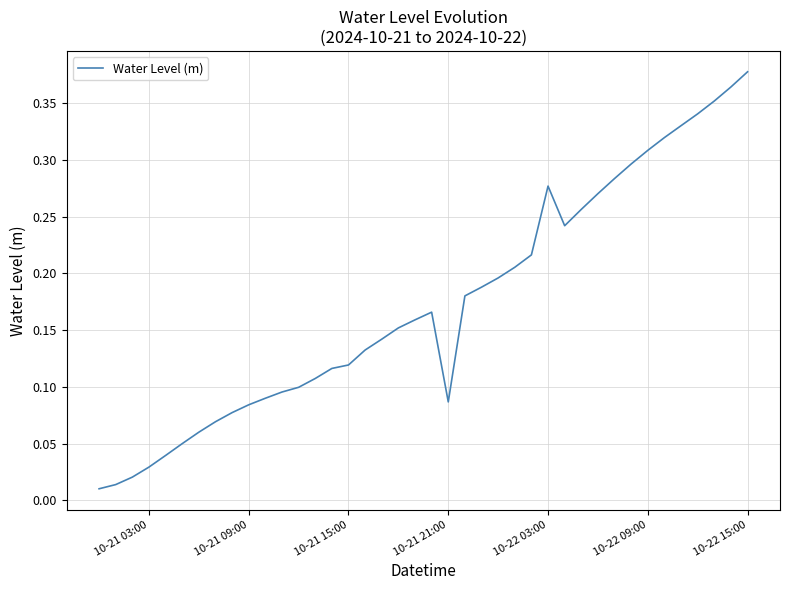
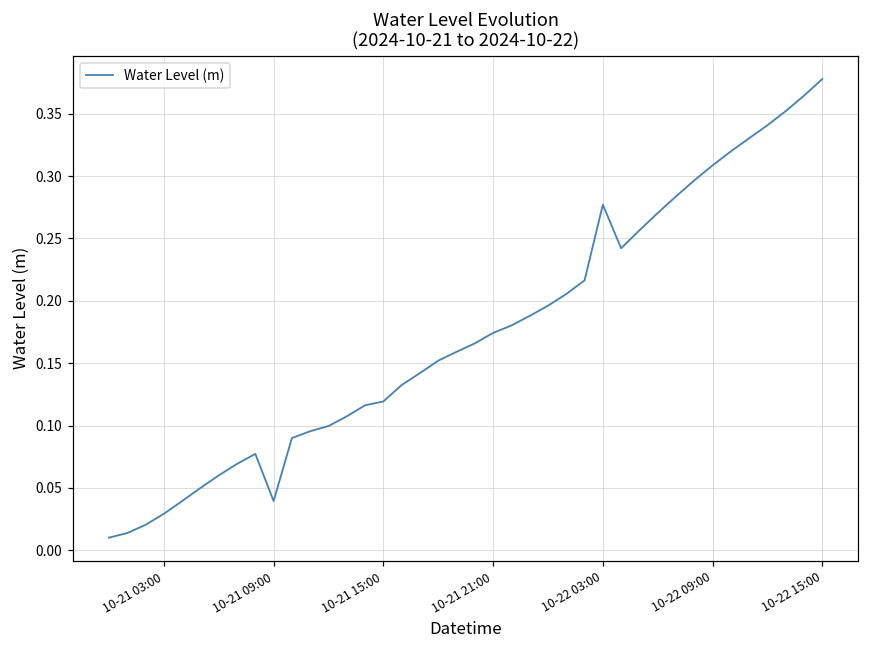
  {
    "10-21 03:00": 0.029,
-   "10-21 09:00": 0.084,
+   "10-21 09:00": 0.040,
    "10-21 15:00": 0.119,
-   "10-21 21:00": 0.087,
+   "10-21 21:00": 0.174,
    "10-22 03:00": 0.277,
    "10-22 09:00": 0.309,
    "10-22 15:00": 0.378
  }
